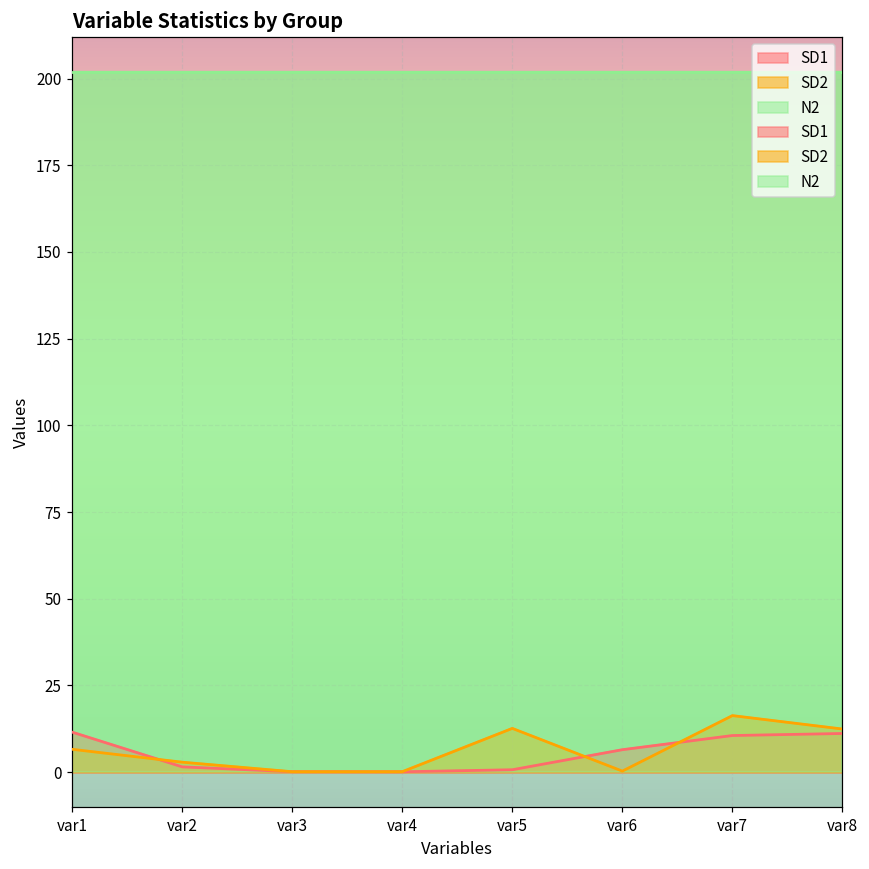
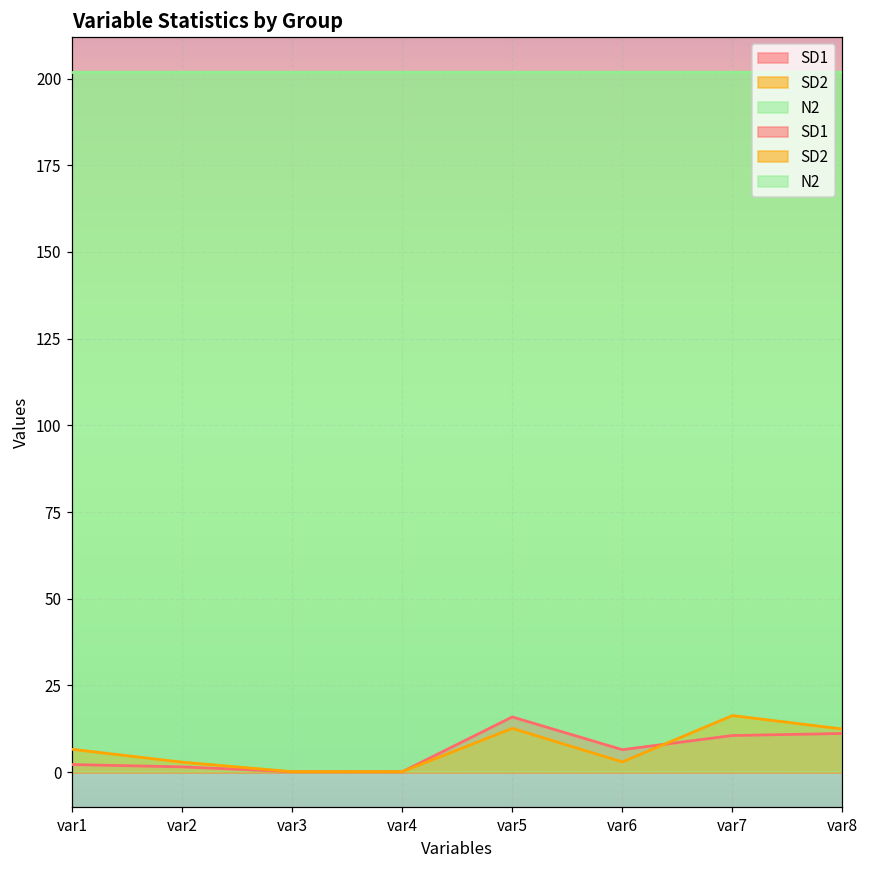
  {
    "SD1": {
-     "var1": 12,
+     "var1": 2,
      "var2": 2,
-     "var5": 1,
+     "var5": 16,
      "var6": 6,
      "var7": 11,
      "var8": 11
    },
    "SD2": {
      "var1": 7,
      "var2": 3,
      "var5": 13,
-     "var6": 0,
+     "var6": 3,
      "var7": 16,
      "var8": 12
    },
    "N2": {
      "var1": 202,
      "var2": 202,
      "var3": 202,
      "var4": 202,
      "var5": 202,
      "var6": 202,
      "var7": 202,
      "var8": 202
    }
  }
